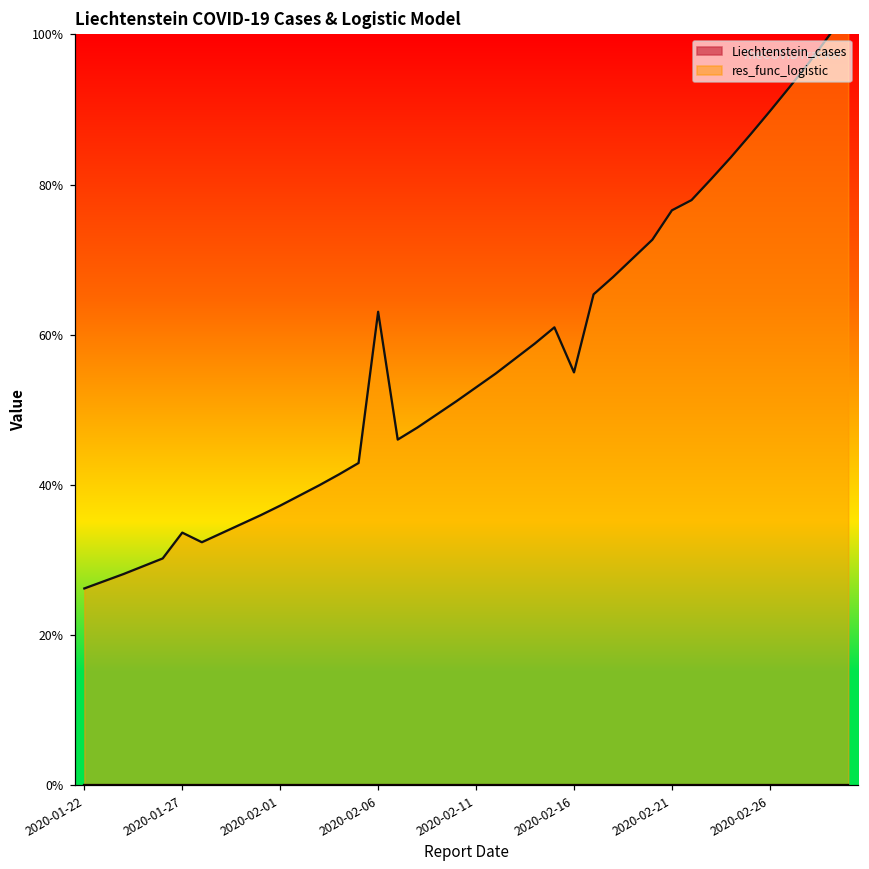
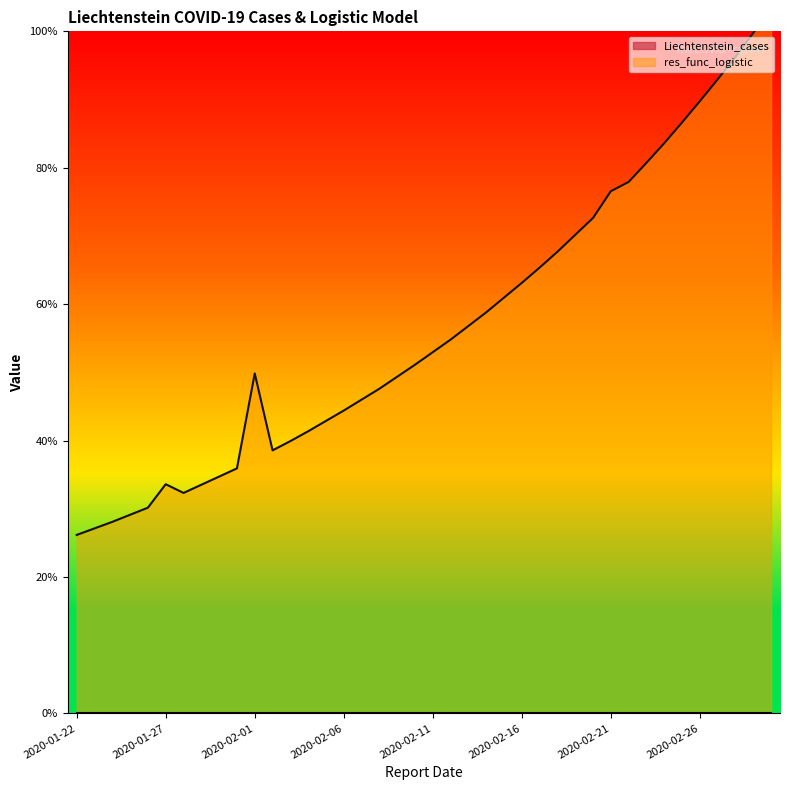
  {
    "Liechtenstein_cases": {
      "2020-01-22": "0%",
      "2020-01-27": "0%",
      "2020-02-01": "0%",
      "2020-02-06": "0%",
      "2020-02-11": "0%",
      "2020-02-16": "0%",
      "2020-02-21": "0%",
      "2020-02-26": "0%"
    },
    "res_func_logistic": {
      "2020-01-22": "26%",
      "2020-01-27": "34%",
-     "2020-02-01": "37%",
-     "2020-02-06": "63%",
+     "2020-02-01": "50%",
+     "2020-02-06": "44%",
      "2020-02-11": "53%",
-     "2020-02-16": "55%",
+     "2020-02-16": "63%",
      "2020-02-21": "77%",
      "2020-02-26": "90%"
    }
  }
